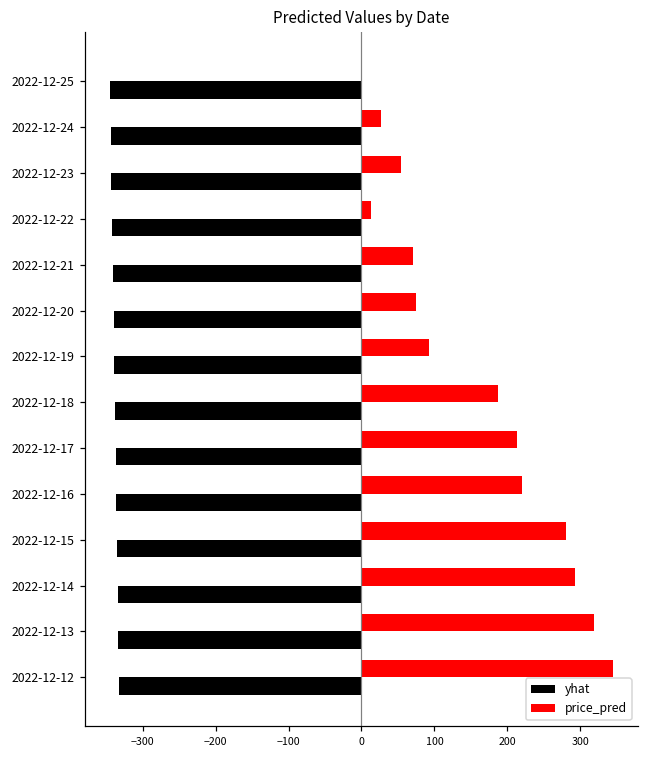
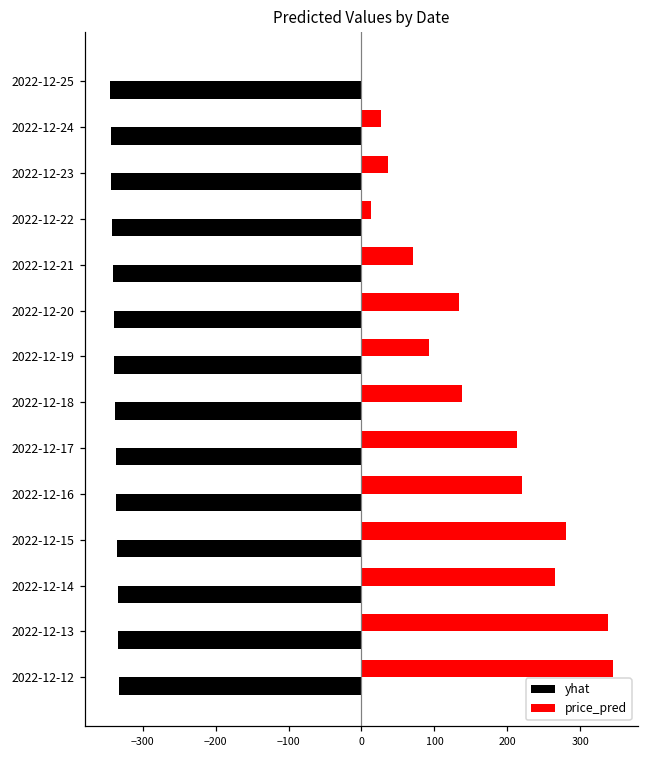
  {
    "yhat": {
      "2022-12-25": -340,
      "2022-12-24": -340,
      "2022-12-23": -340,
      "2022-12-22": -340,
      "2022-12-21": -340,
      "2022-12-20": -340,
      "2022-12-19": -340,
      "2022-12-18": -340,
      "2022-12-17": -340,
      "2022-12-16": -340,
      "2022-12-15": -340,
      "2022-12-14": -330,
      "2022-12-13": -330,
      "2022-12-12": -330
    },
    "price_pred": {
      "2022-12-25": 0,
      "2022-12-24": 30,
-     "2022-12-23": 50,
+     "2022-12-23": 40,
      "2022-12-22": 10,
      "2022-12-21": 70,
-     "2022-12-20": 70,
+     "2022-12-20": 130,
      "2022-12-19": 90,
-     "2022-12-18": 190,
+     "2022-12-18": 140,
      "2022-12-17": 210,
      "2022-12-16": 220,
      "2022-12-15": 280,
-     "2022-12-14": 290,
-     "2022-12-13": 320,
+     "2022-12-14": 260,
+     "2022-12-13": 340,
      "2022-12-12": 340
    }
  }
